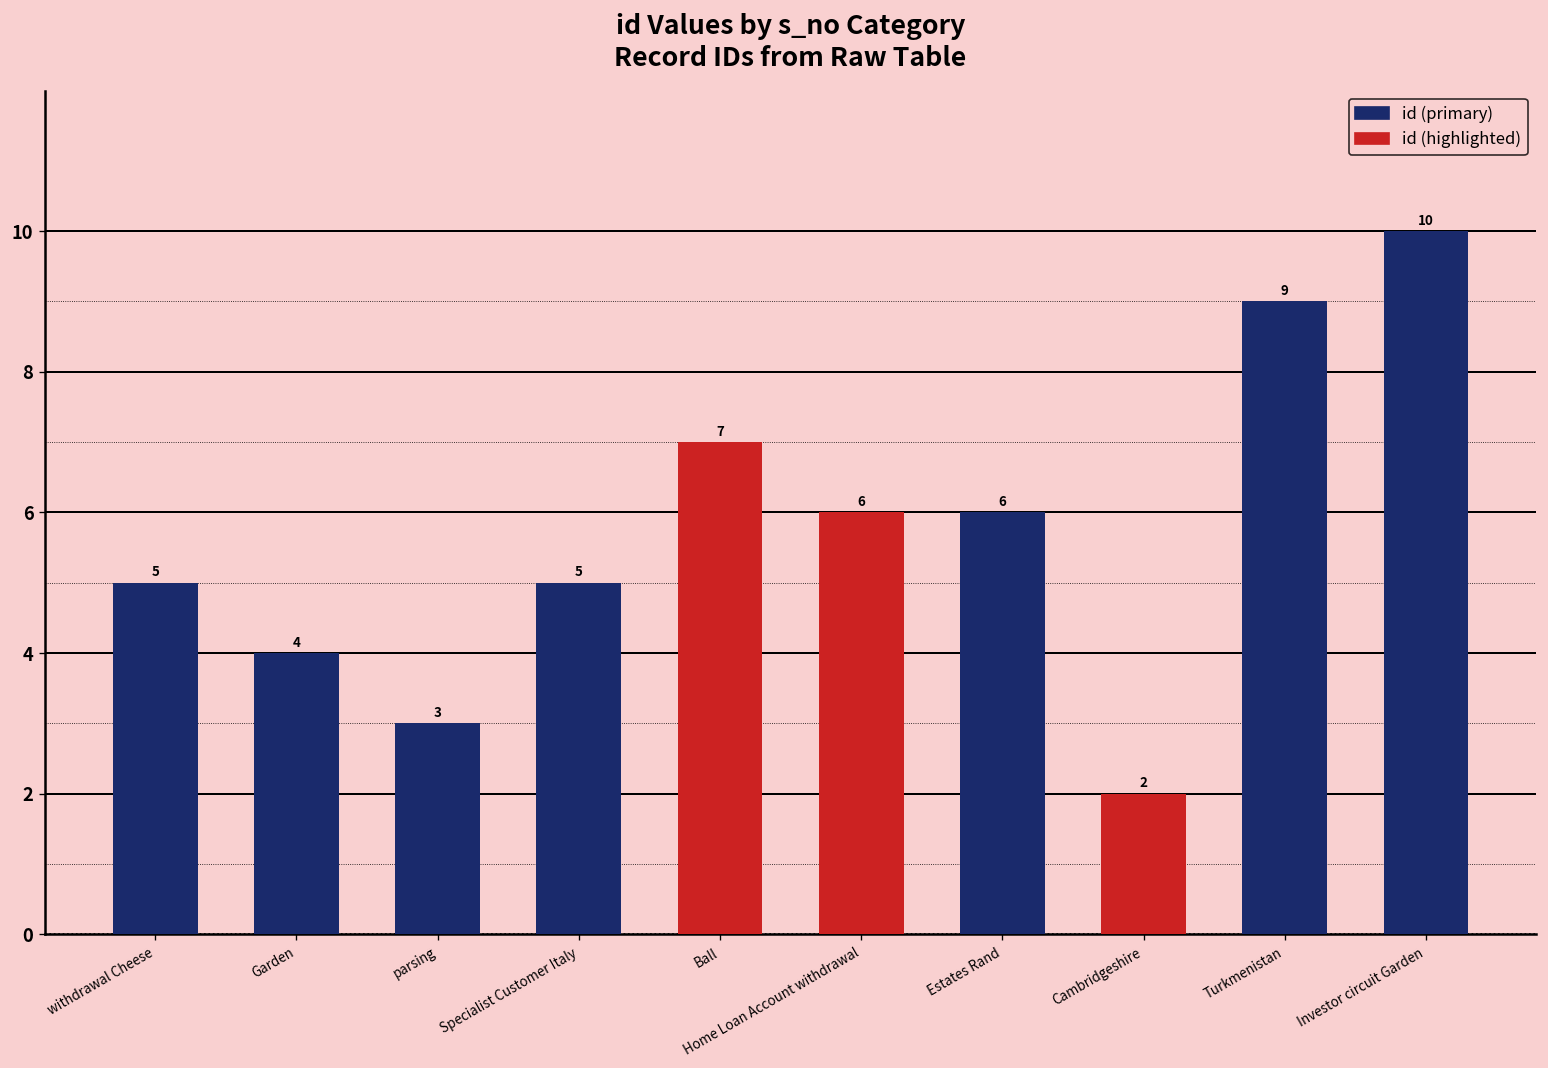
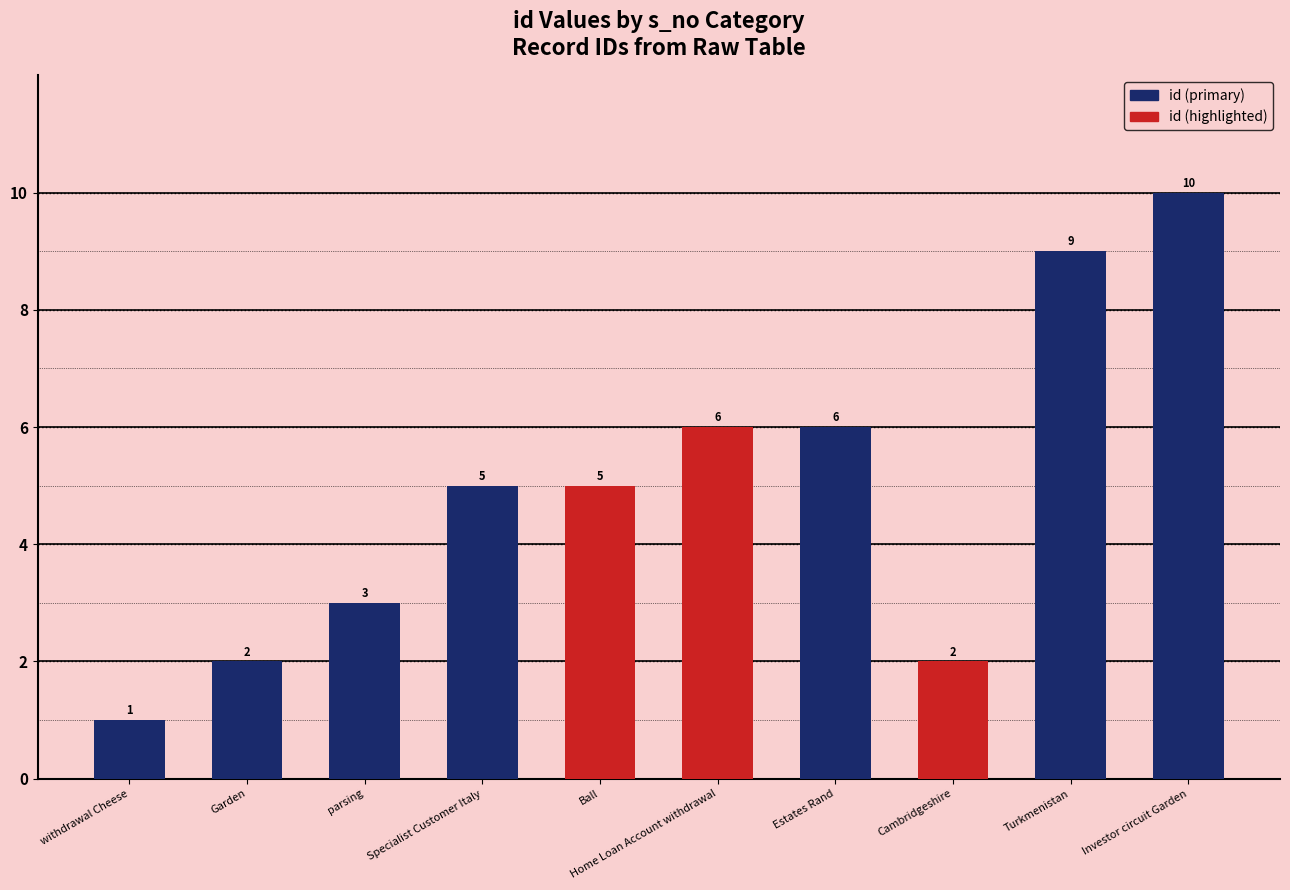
  {
-   "withdrawal Cheese": 5,
-   "Garden": 4,
+   "withdrawal Cheese": 1,
+   "Garden": 2,
    "parsing": 3,
    "Specialist Customer Italy": 5,
-   "Ball": 7,
+   "Ball": 5,
    "Home Loan Account withdrawal": 6,
    "Estates Rand": 6,
    "Cambridgeshire": 2,
    "Turkmenistan": 9,
    "Investor circuit Garden": 10
  }
